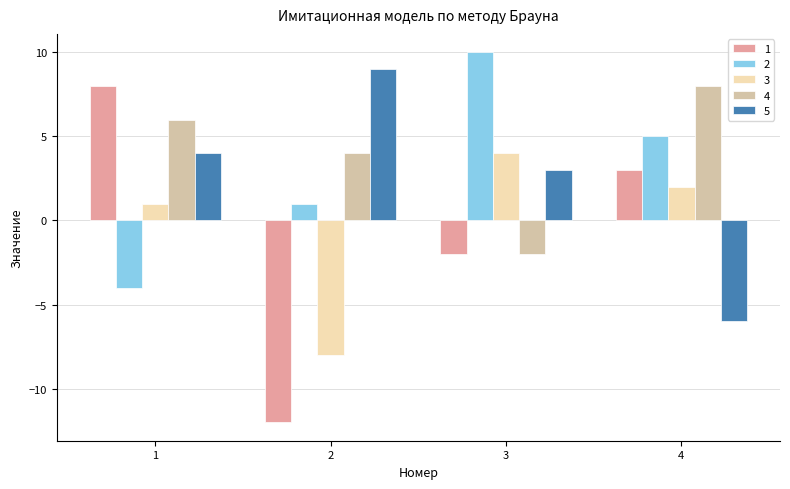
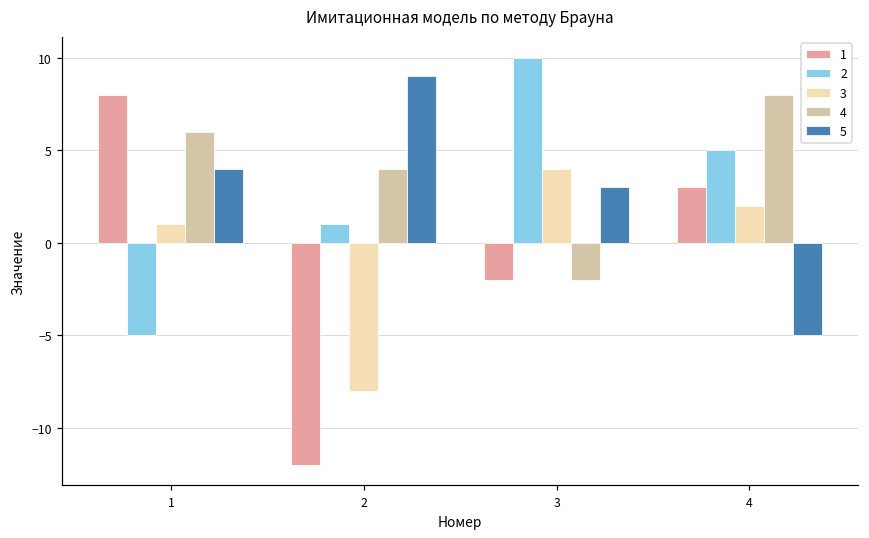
  {
    "2": {
-     "1": -4,
+     "1": -5,
      "2": 1,
      "3": 10,
      "4": 5
    },
    "5": {
      "1": 4,
      "2": 9,
      "3": 3,
-     "4": -6
+     "4": -5
    }
  }
